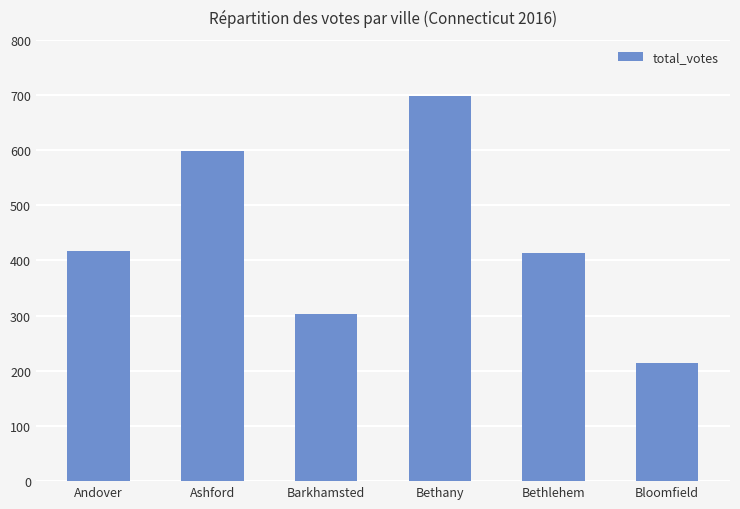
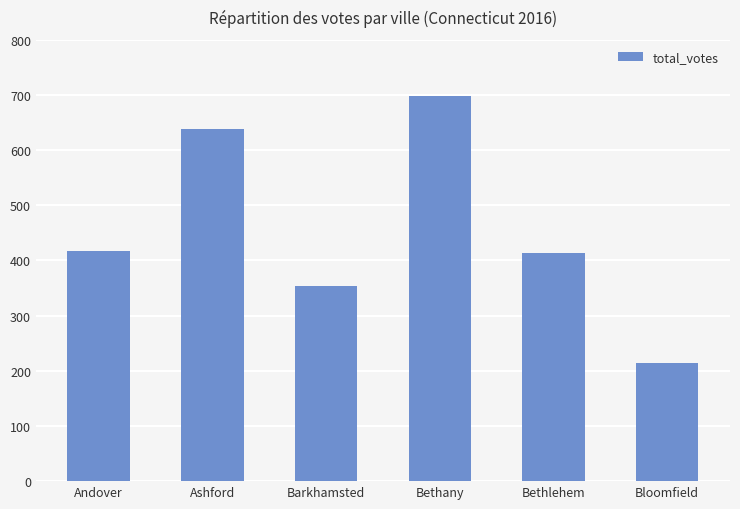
  {
    "Andover": 420,
-   "Ashford": 600,
-   "Barkhamsted": 300,
+   "Ashford": 640,
+   "Barkhamsted": 350,
    "Bethany": 700,
    "Bethlehem": 410,
    "Bloomfield": 220
  }
